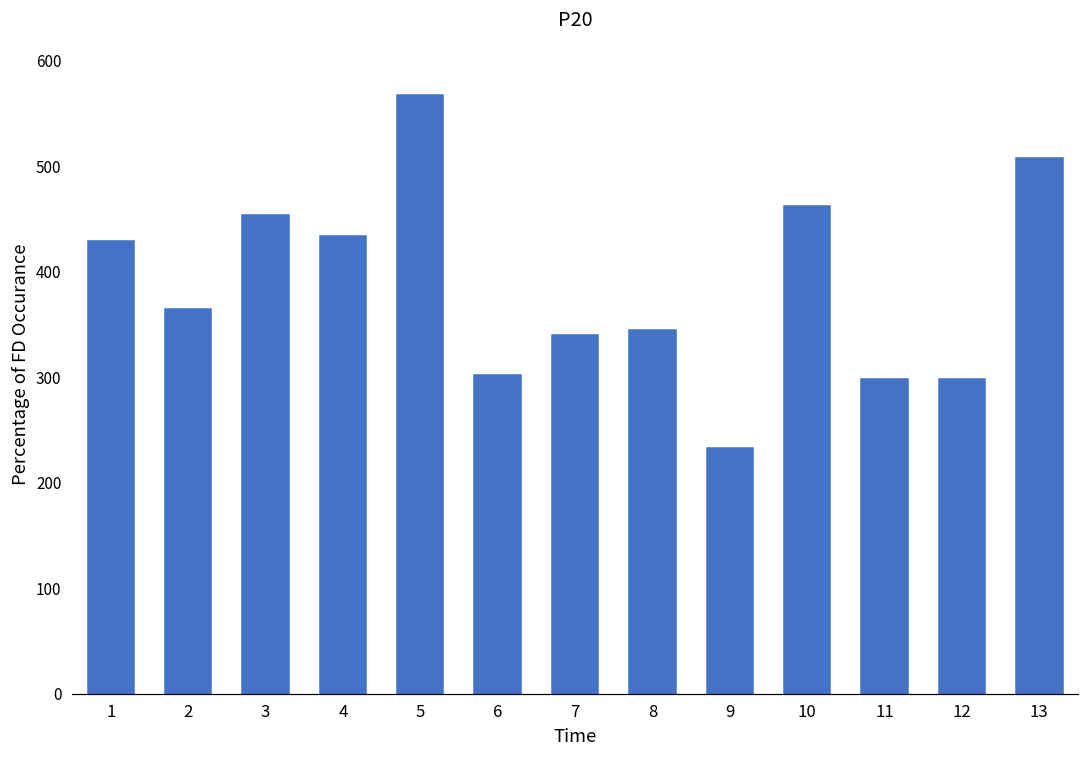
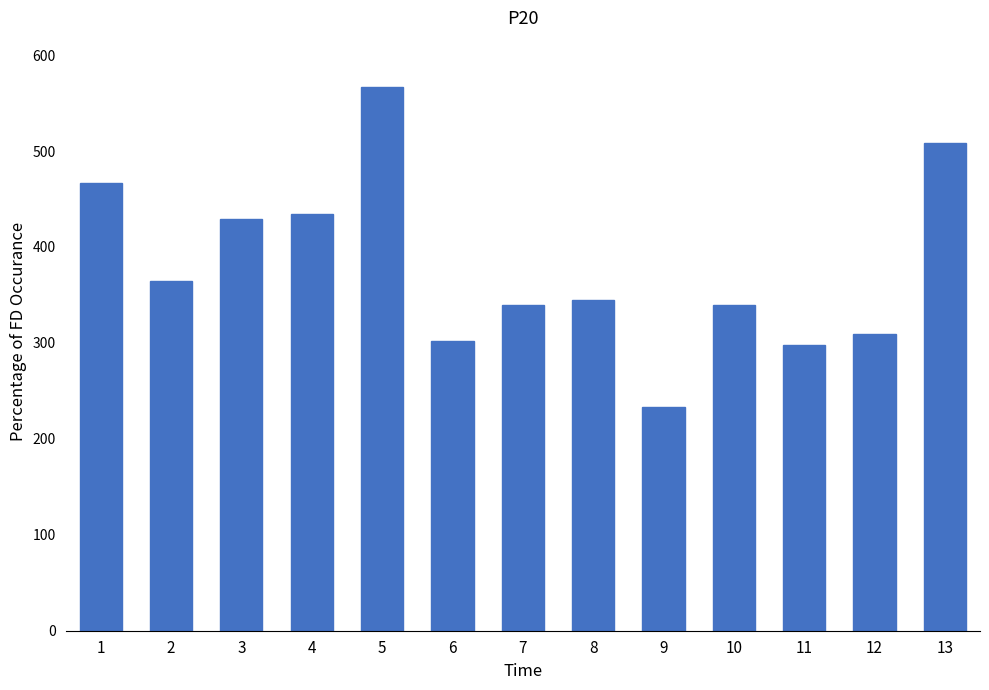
  {
-   "1": 430,
+   "1": 470,
    "2": 370,
-   "3": 450,
+   "3": 430,
    "4": 430,
    "5": 570,
    "6": 300,
    "7": 340,
    "8": 350,
    "9": 230,
-   "10": 460,
+   "10": 340,
    "11": 300,
-   "12": 300,
+   "12": 310,
    "13": 510
  }
